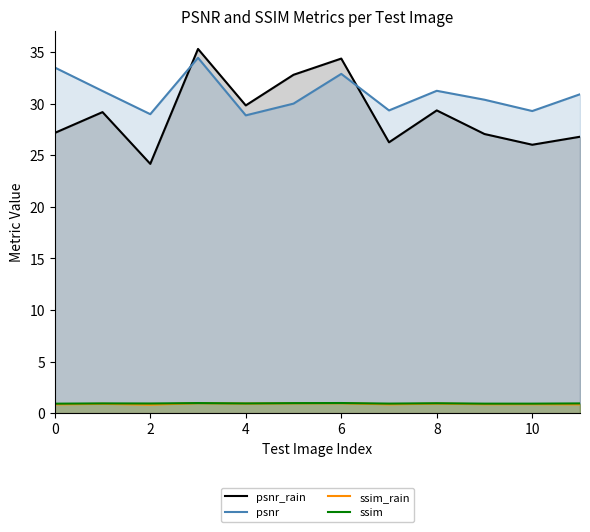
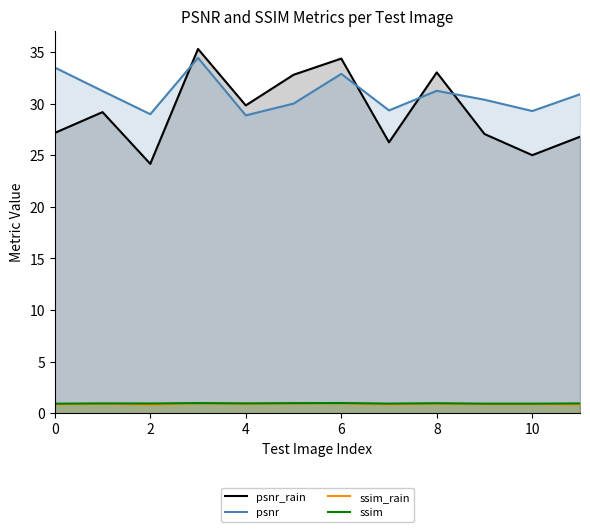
  {
    "psnr_rain": {
      "0": 27.2,
      "2": 24.2,
      "4": 29.8,
      "6": 34.4,
-     "8": 29.3,
-     "10": 26.0
+     "8": 33.0,
+     "10": 25.0
    },
    "psnr": {
      "0": 33.5,
      "2": 29.0,
      "4": 28.9,
      "6": 32.9,
      "8": 31.2,
      "10": 29.3
    }
  }
